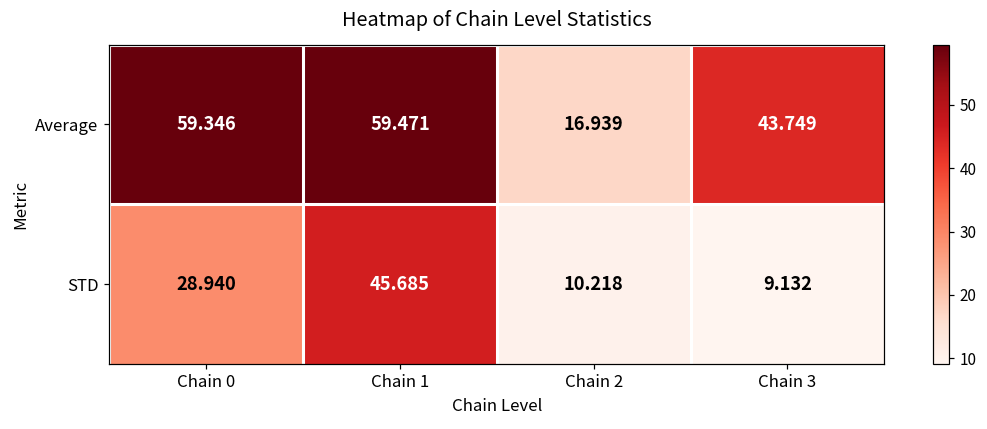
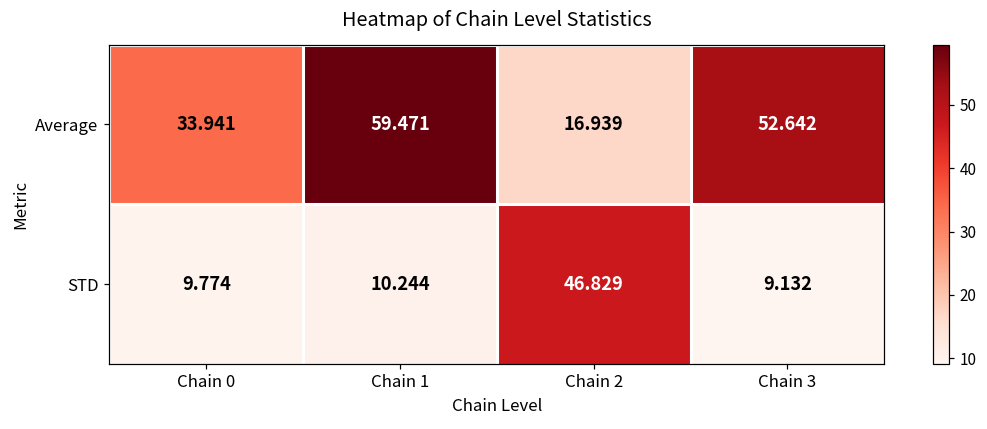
  {
    "Average": {
-     "Chain 0": 59.346,
+     "Chain 0": 33.941,
      "Chain 1": 59.471,
      "Chain 2": 16.939,
-     "Chain 3": 43.749
+     "Chain 3": 52.642
    },
    "STD": {
-     "Chain 0": 28.940,
-     "Chain 1": 45.685,
-     "Chain 2": 10.218,
+     "Chain 0": 9.774,
+     "Chain 1": 10.244,
+     "Chain 2": 46.829,
      "Chain 3": 9.132
    }
  }
